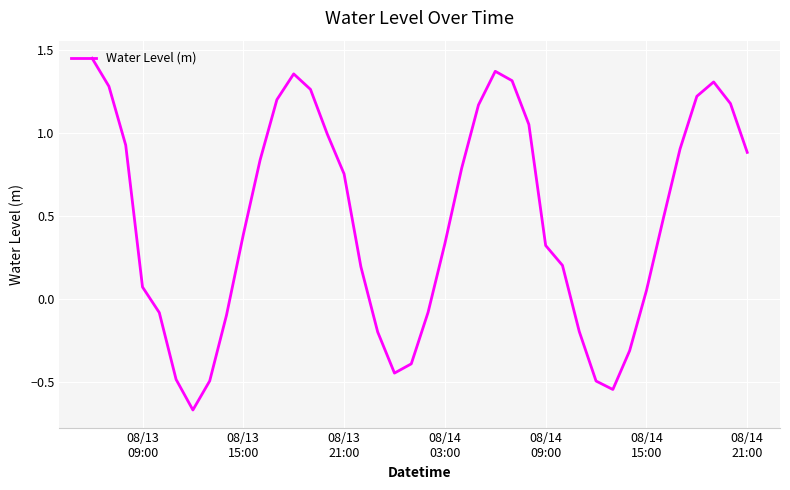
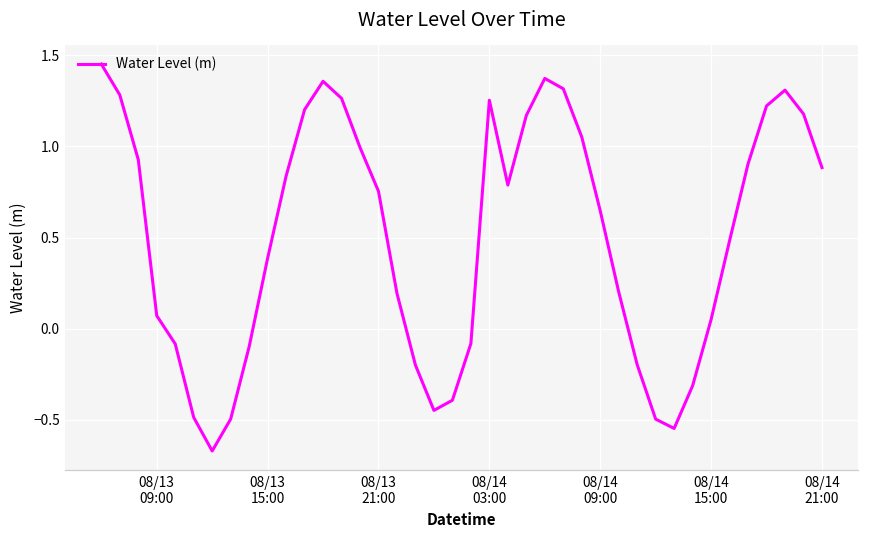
  {
    "08/13 09:00": 0.07,
    "08/13 15:00": 0.39,
    "08/13 21:00": 0.75,
-   "08/14 03:00": 0.33,
-   "08/14 09:00": 0.32,
+   "08/14 03:00": 1.25,
+   "08/14 09:00": 0.65,
    "08/14 15:00": 0.05,
    "08/14 21:00": 0.88
  }
